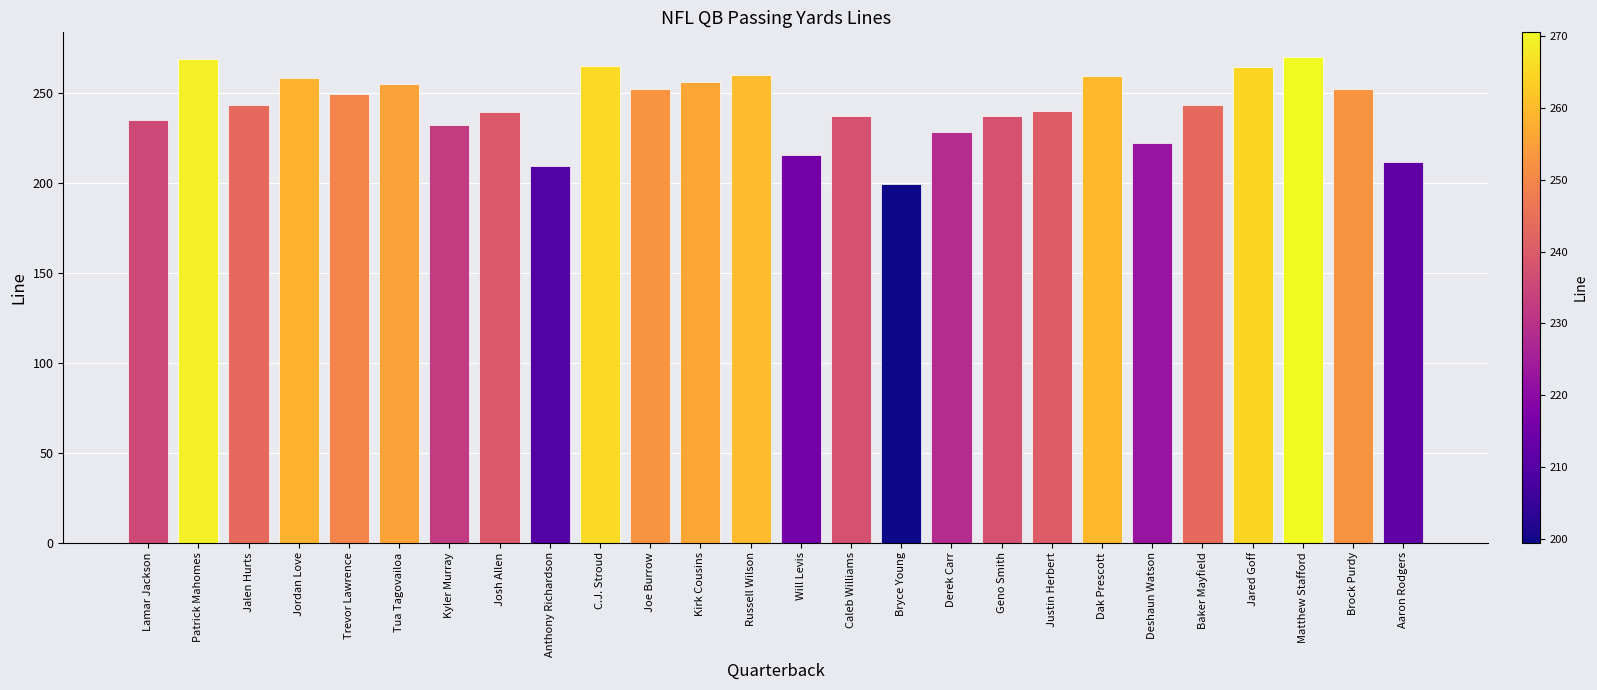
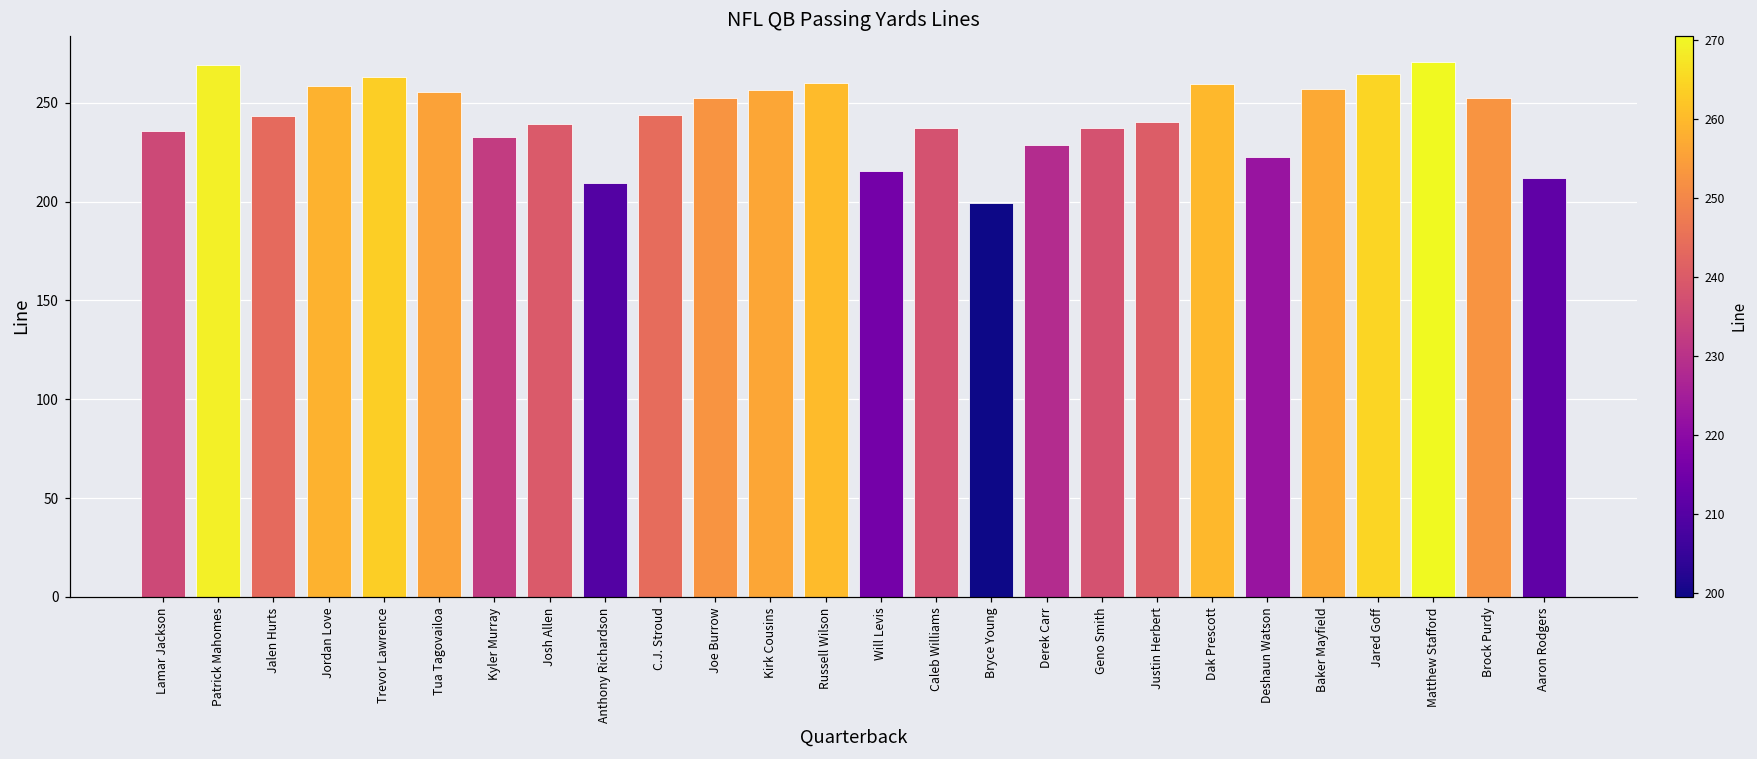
  {
    "Lamar Jackson": 236,
    "Patrick Mahomes": 269,
    "Jalen Hurts": 244,
    "Jordan Love": 259,
-   "Trevor Lawrence": 250,
+   "Trevor Lawrence": 263,
    "Tua Tagovailoa": 256,
    "Kyler Murray": 233,
    "Josh Allen": 240,
    "Anthony Richardson": 210,
-   "C.J. Stroud": 266,
+   "C.J. Stroud": 244,
    "Joe Burrow": 253,
    "Kirk Cousins": 256,
    "Russell Wilson": 260,
    "Will Levis": 216,
    "Caleb Williams": 238,
    "Bryce Young": 200,
    "Derek Carr": 229,
    "Geno Smith": 238,
    "Justin Herbert": 241,
    "Dak Prescott": 260,
    "Deshaun Watson": 223,
-   "Baker Mayfield": 244,
+   "Baker Mayfield": 257,
    "Jared Goff": 265,
    "Matthew Stafford": 271,
    "Brock Purdy": 253,
    "Aaron Rodgers": 212
  }
